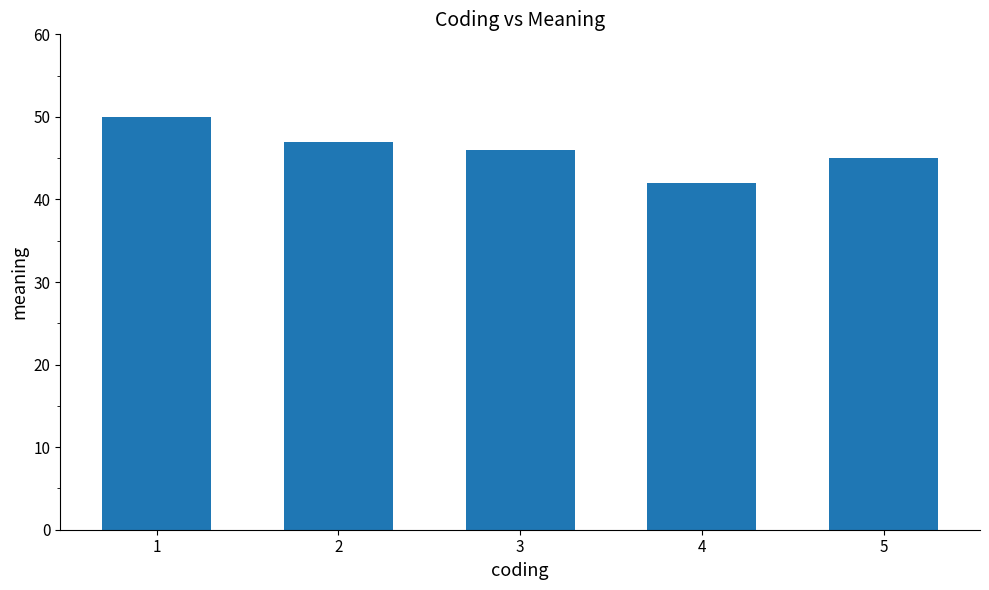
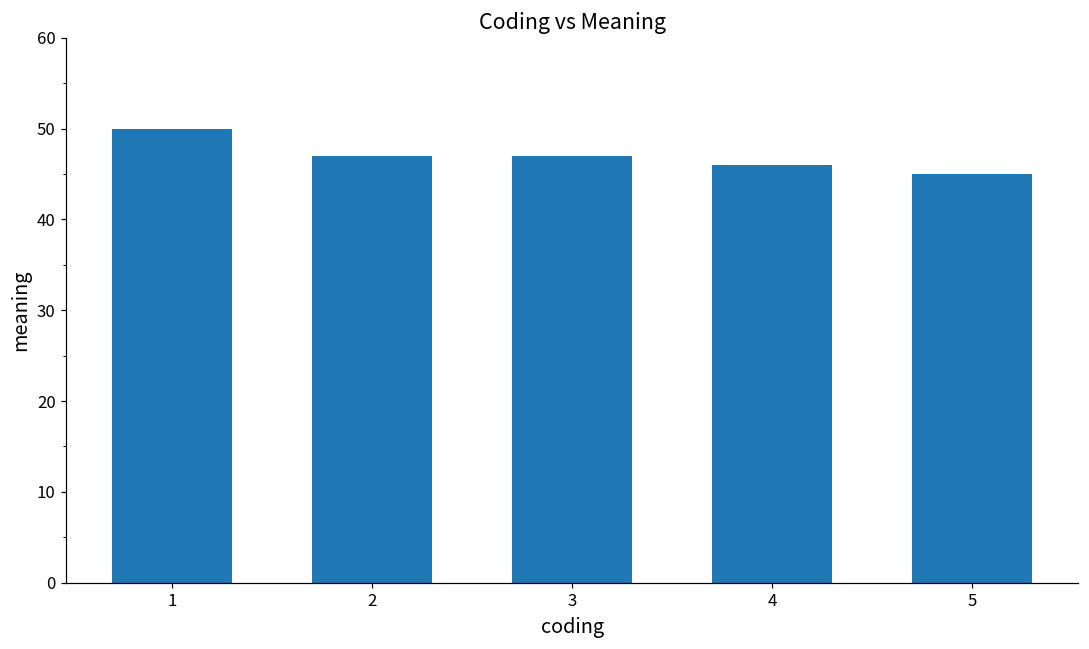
  {
    "1": 50,
    "2": 47,
-   "3": 46,
-   "4": 42,
+   "3": 47,
+   "4": 46,
    "5": 45
  }
